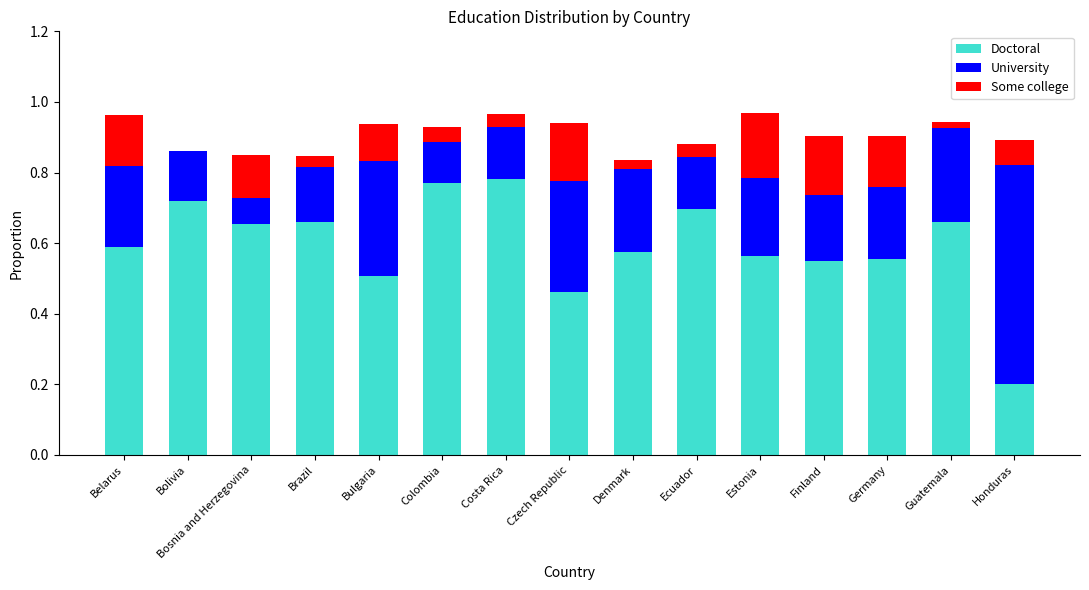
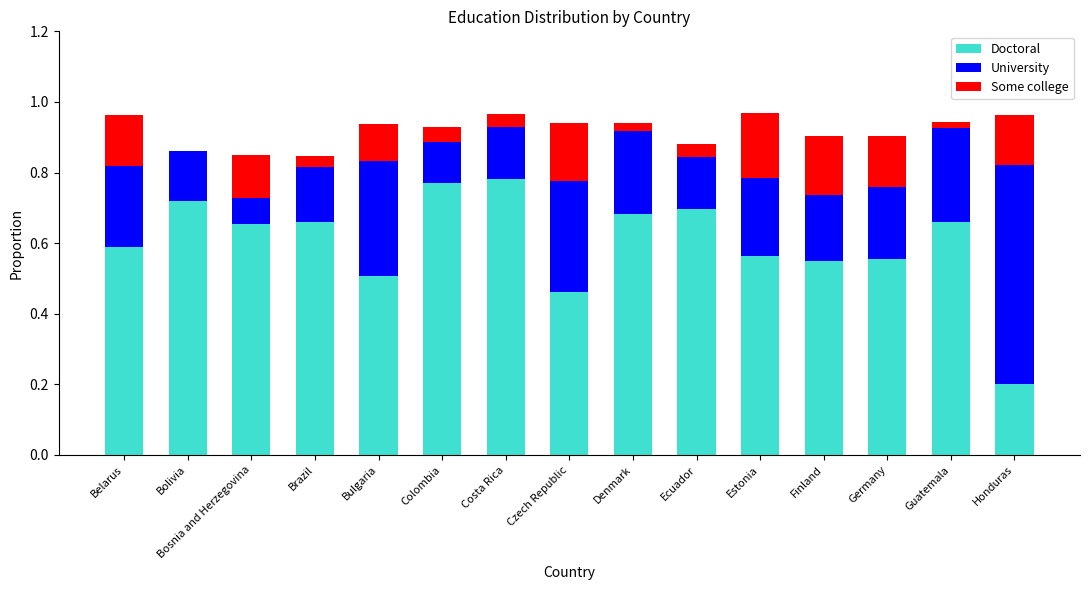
  {
    "Doctoral": {
      "Belarus": 0.59,
      "Bolivia": 0.72,
      "Bosnia and Herzegovina": 0.65,
      "Brazil": 0.66,
      "Bulgaria": 0.51,
      "Colombia": 0.77,
      "Costa Rica": 0.78,
      "Czech Republic": 0.46,
-     "Denmark": 0.57,
+     "Denmark": 0.68,
      "Ecuador": 0.70,
      "Estonia": 0.56,
      "Finland": 0.55,
      "Germany": 0.55,
      "Guatemala": 0.66,
      "Honduras": 0.20
    },
    "University": {
      "Belarus": 0.23,
      "Bolivia": 0.14,
      "Bosnia and Herzegovina": 0.07,
      "Brazil": 0.15,
      "Bulgaria": 0.33,
      "Colombia": 0.12,
      "Costa Rica": 0.15,
      "Czech Republic": 0.32,
      "Denmark": 0.24,
      "Ecuador": 0.15,
      "Estonia": 0.22,
      "Finland": 0.19,
      "Germany": 0.21,
      "Guatemala": 0.27,
      "Honduras": 0.62
    },
    "Some college": {
      "Belarus": 0.15,
      "Bolivia": 0.00,
      "Bosnia and Herzegovina": 0.12,
      "Brazil": 0.03,
      "Bulgaria": 0.10,
      "Colombia": 0.04,
      "Costa Rica": 0.04,
      "Czech Republic": 0.16,
      "Denmark": 0.02,
      "Ecuador": 0.03,
      "Estonia": 0.18,
      "Finland": 0.17,
      "Germany": 0.14,
      "Guatemala": 0.02,
-     "Honduras": 0.07
+     "Honduras": 0.14
    }
  }
